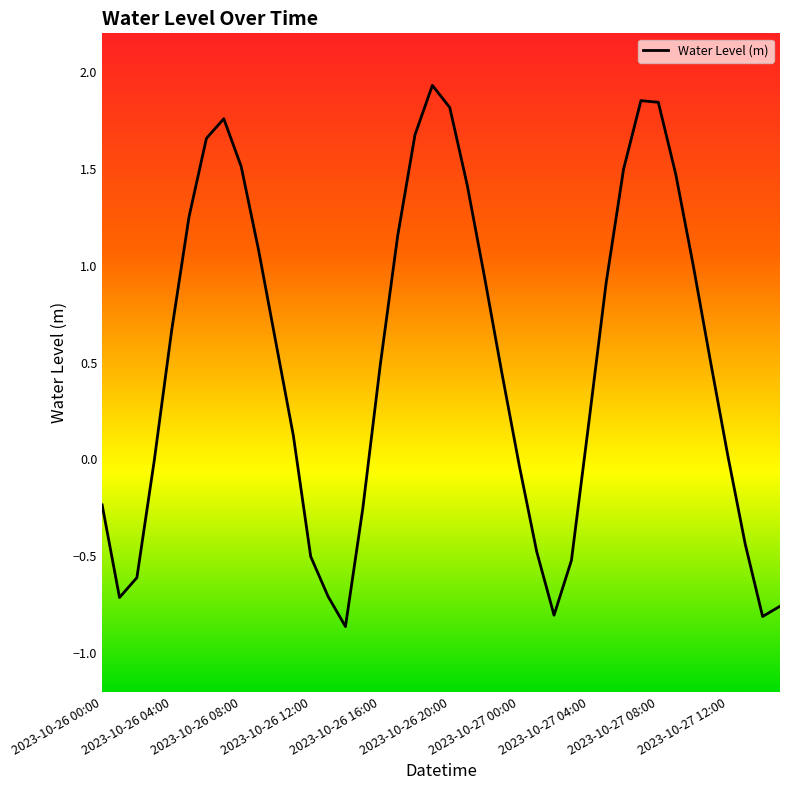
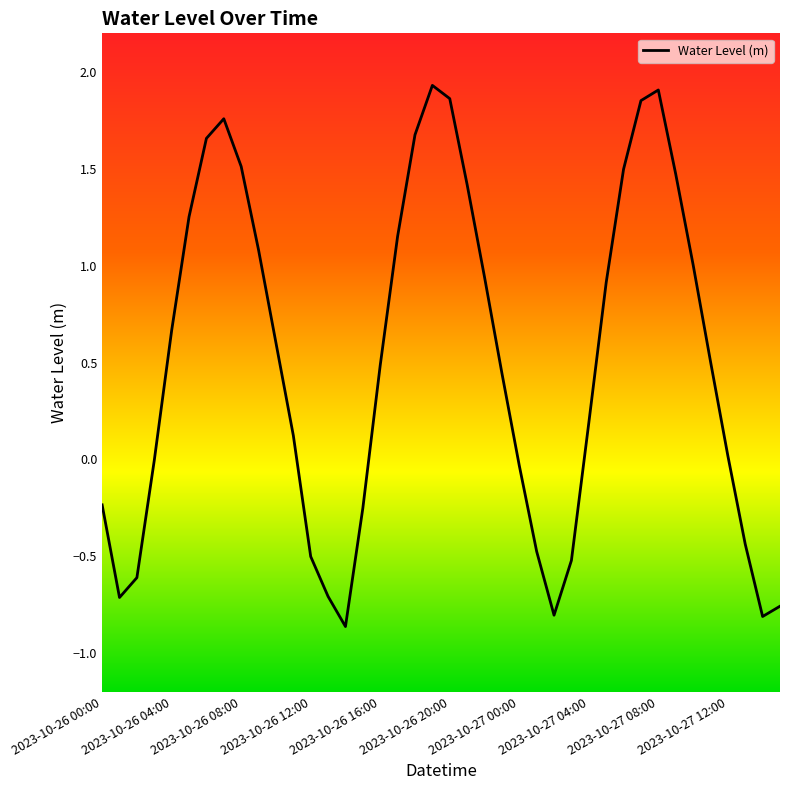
  {
    "2023-10-26 00:00": -0.23,
    "2023-10-26 04:00": 0.67,
    "2023-10-26 08:00": 1.51,
    "2023-10-26 12:00": -0.50,
    "2023-10-26 16:00": 0.49,
-   "2023-10-26 20:00": 1.82,
+   "2023-10-26 20:00": 1.86,
    "2023-10-27 00:00": -0.03,
    "2023-10-27 04:00": 0.19,
-   "2023-10-27 08:00": 1.84,
+   "2023-10-27 08:00": 1.91,
    "2023-10-27 12:00": 0.02
  }
